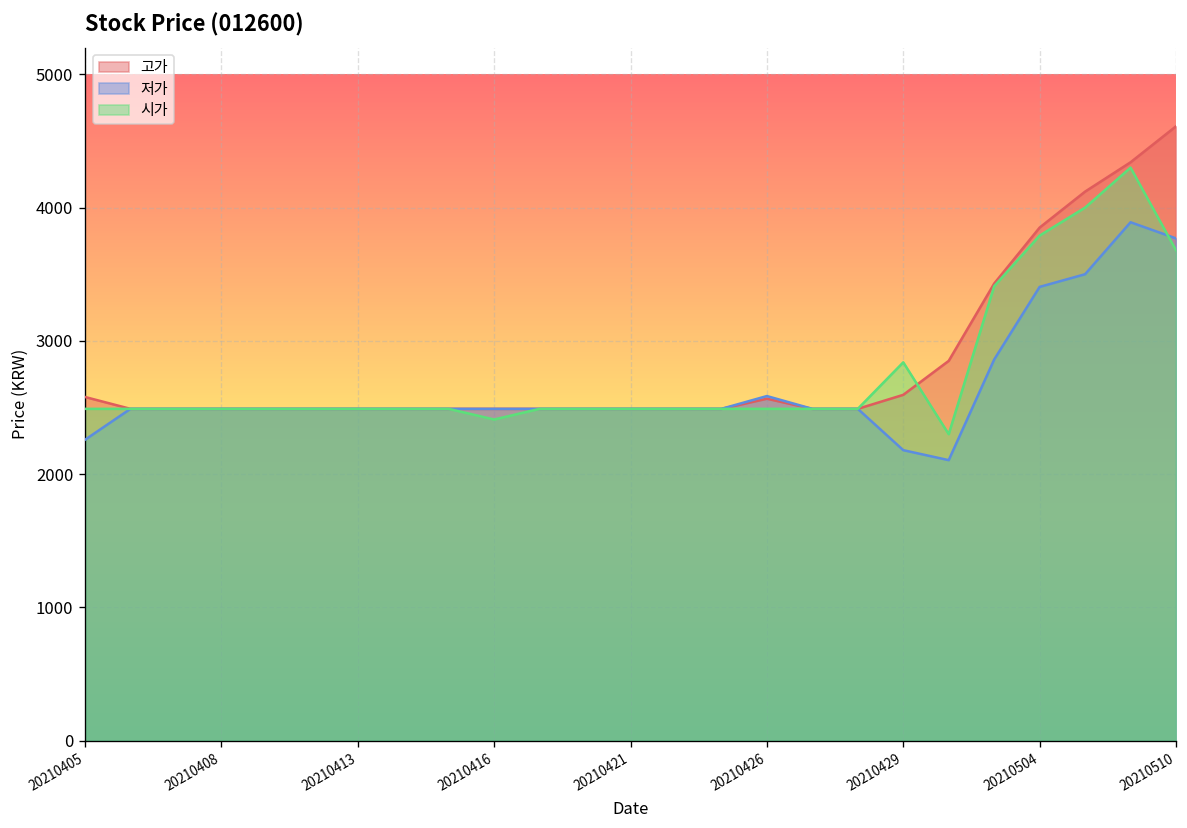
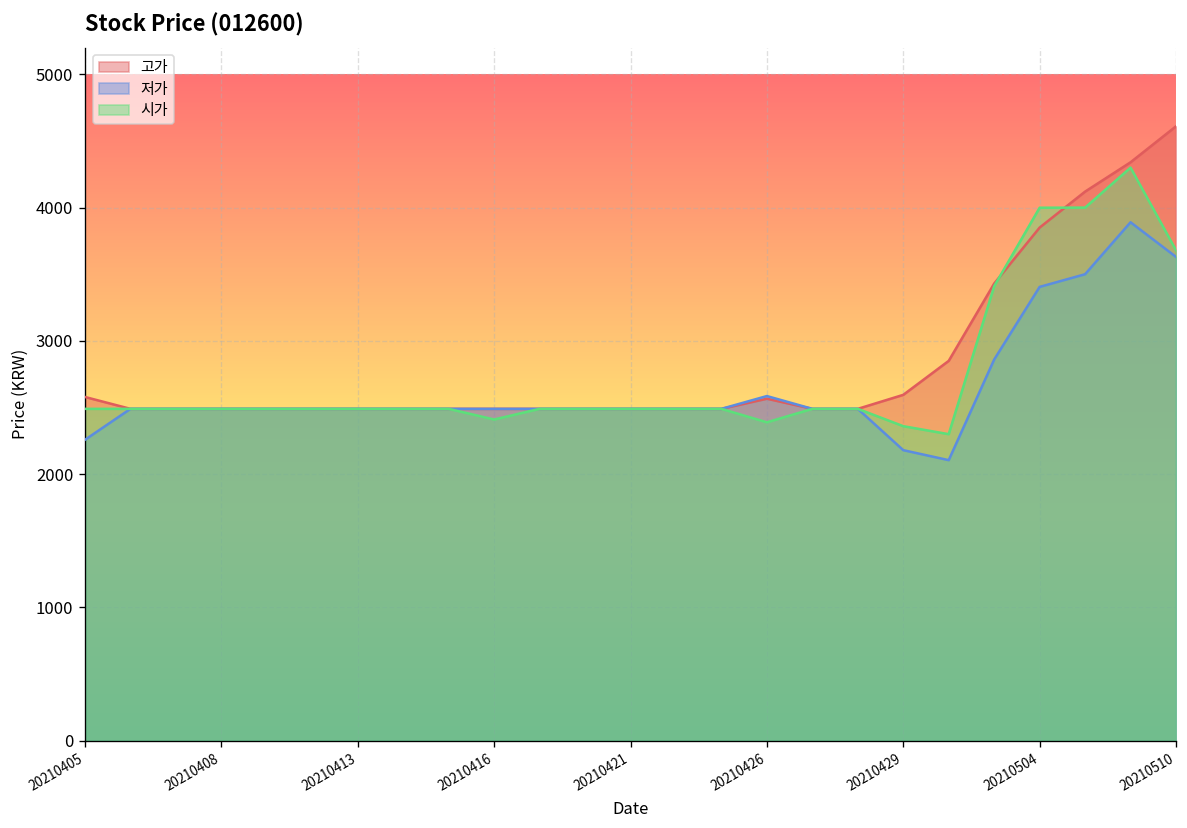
  {
    "고가": {
      "20210405": 2580,
      "20210429": 2600,
      "20210504": 3850,
      "20210510": 4610
    },
    "저가": {
      "20210405": 2260,
      "20210429": 2180,
      "20210504": 3410,
-     "20210510": 3770
+     "20210510": 3630
    },
    "시가": {
      "20210405": 2490,
      "20210416": 2410,
-     "20210426": 2490,
-     "20210429": 2840,
-     "20210504": 3790,
+     "20210426": 2390,
+     "20210429": 2360,
+     "20210504": 4000,
      "20210510": 3680
    }
  }
